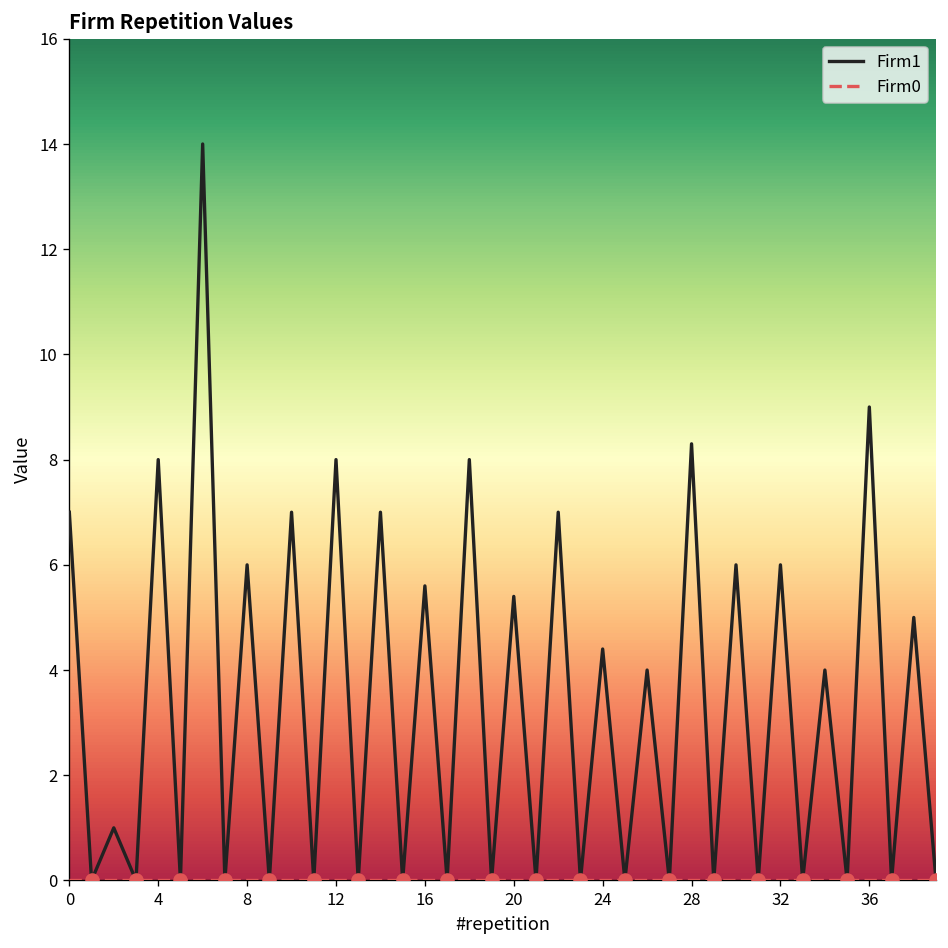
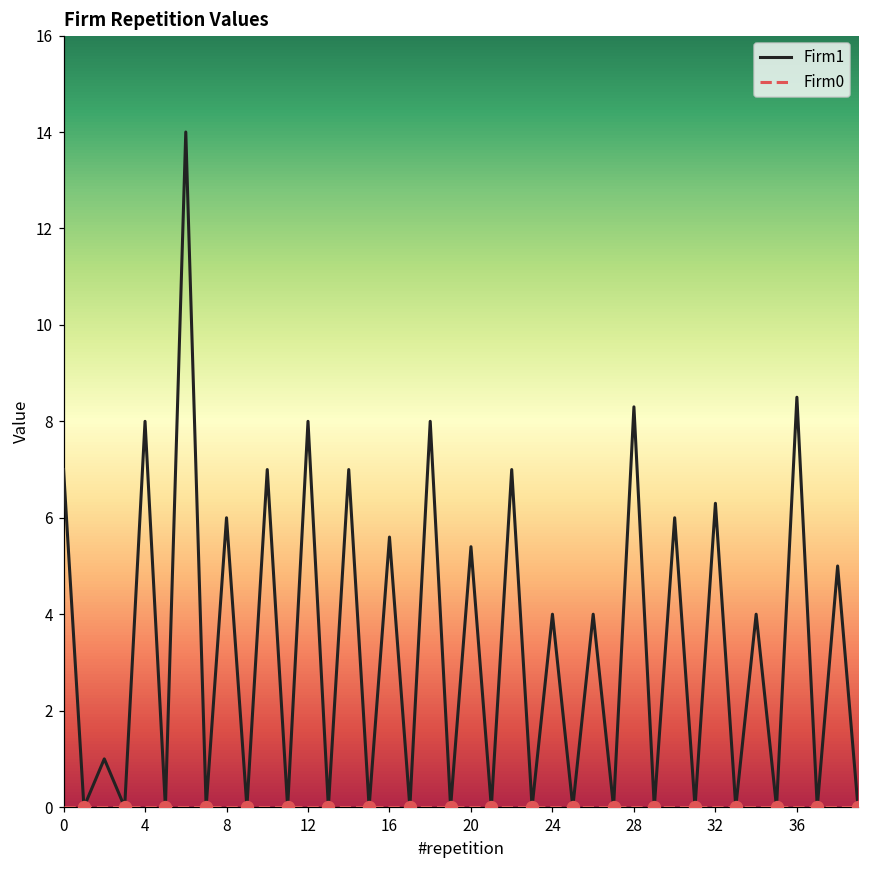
  {
    "Firm1": {
      "0": 7.0,
      "4": 8.0,
      "8": 6.0,
      "12": 8.0,
      "16": 5.6,
      "20": 5.4,
-     "24": 4.4,
+     "24": 4.0,
      "28": 8.3,
-     "32": 6.0,
-     "36": 9.0
+     "32": 6.3,
+     "36": 8.5
    }
  }
